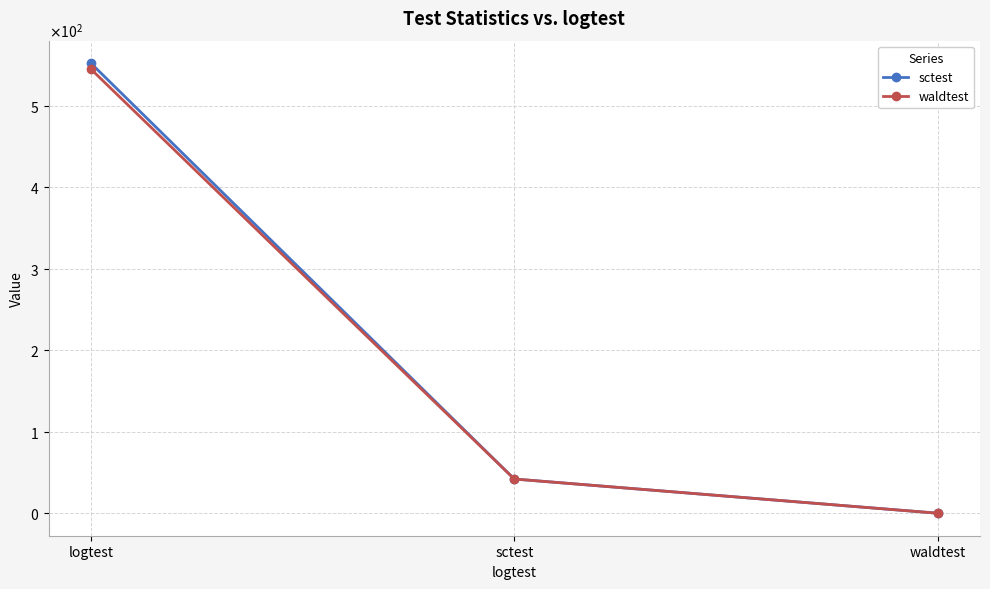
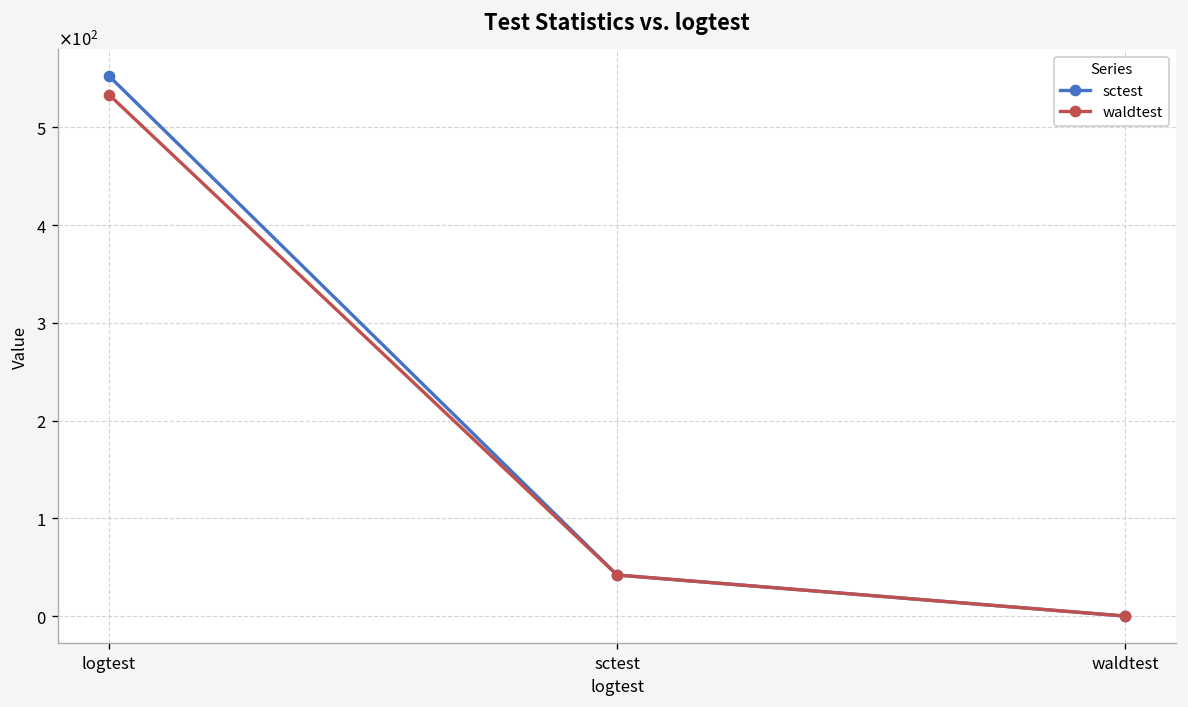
  {
    "sctest": {
      "logtest": 550
    },
    "waldtest": {
-     "logtest": 550
+     "logtest": 530
    }
  }
